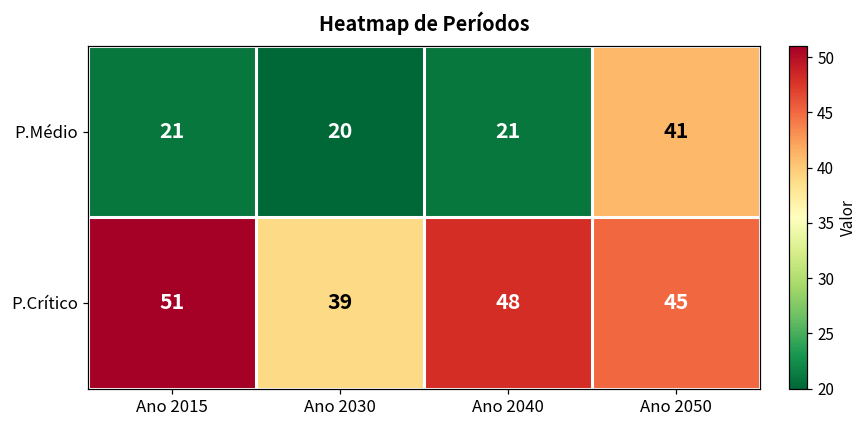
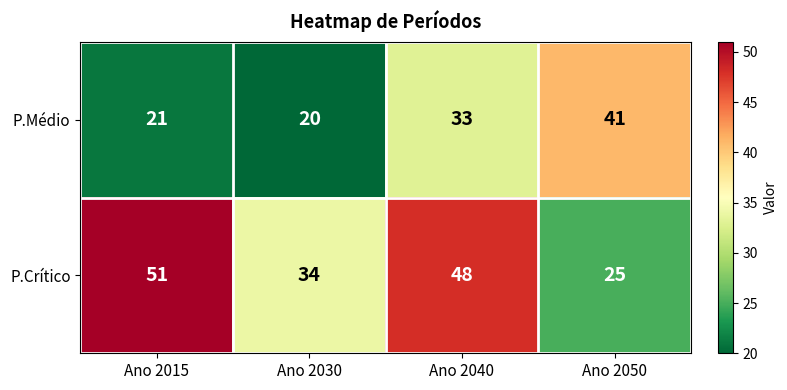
  {
    "P.Médio": {
      "Ano 2015": 21,
      "Ano 2030": 20,
-     "Ano 2040": 21,
+     "Ano 2040": 33,
      "Ano 2050": 41
    },
    "P.Crítico": {
      "Ano 2015": 51,
-     "Ano 2030": 39,
+     "Ano 2030": 34,
      "Ano 2040": 48,
-     "Ano 2050": 45
+     "Ano 2050": 25
    }
  }
